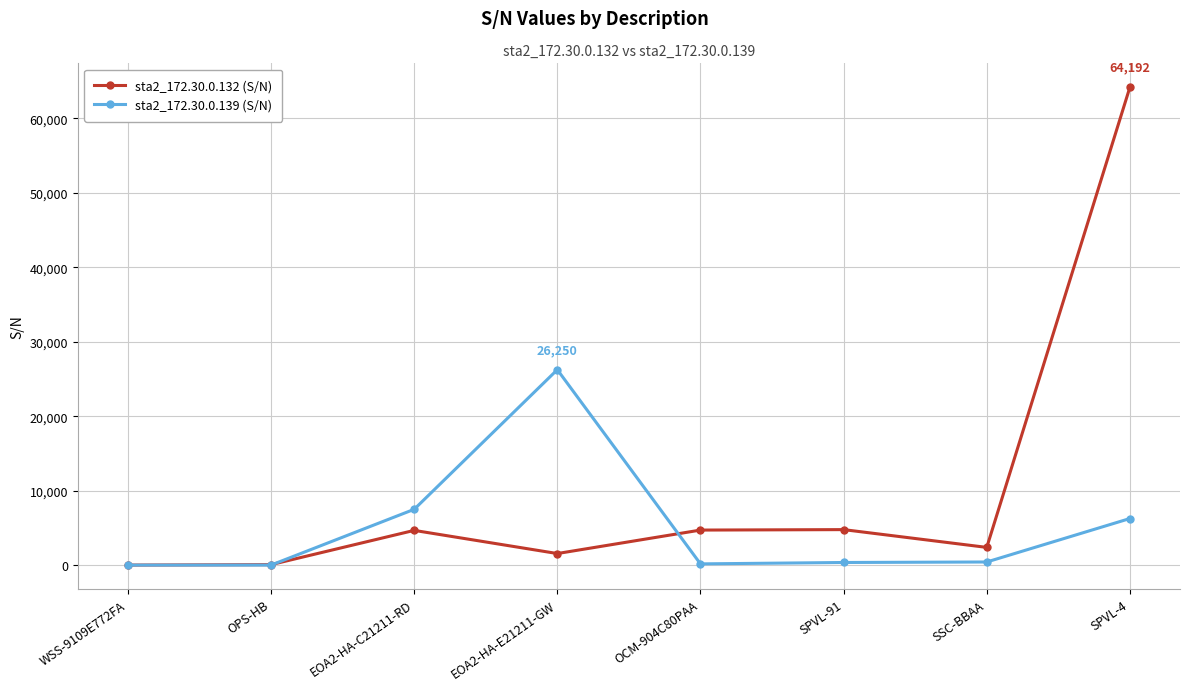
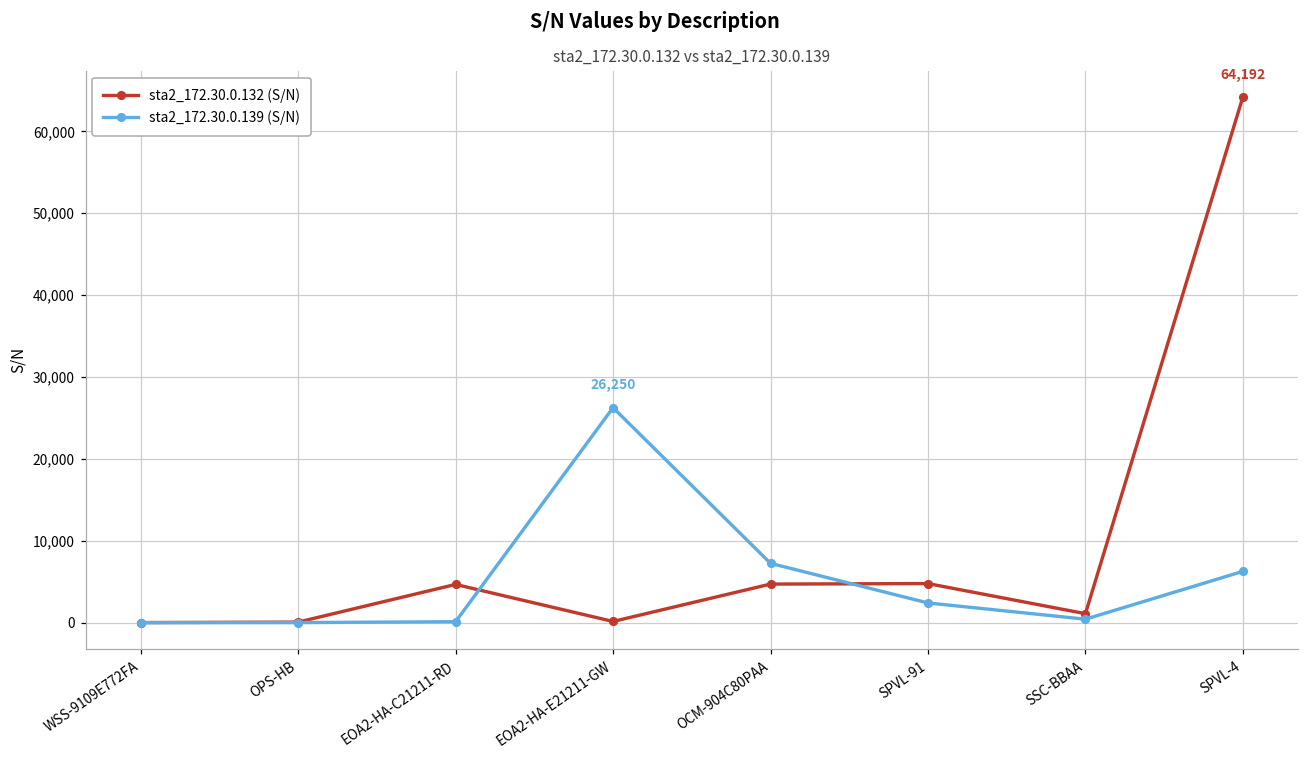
  {
    "sta2_172.30.0.132 (S/N)": {
      "EOA2-HA-C21211-RD": "5,000",
-     "EOA2-HA-E21211-GW": "2,000",
+     "EOA2-HA-E21211-GW": "0",
      "OCM-904C80PAA": "5,000",
      "SPVL-91": "5,000",
-     "SSC-BBAA": "2,000"
+     "SSC-BBAA": "1,000"
    },
    "sta2_172.30.0.139 (S/N)": {
-     "EOA2-HA-C21211-RD": "7,000",
-     "OCM-904C80PAA": "0",
-     "SPVL-91": "0",
+     "EOA2-HA-C21211-RD": "0",
+     "OCM-904C80PAA": "7,000",
+     "SPVL-91": "2,000",
      "SSC-BBAA": "0",
      "SPVL-4": "6,000"
    }
  }
